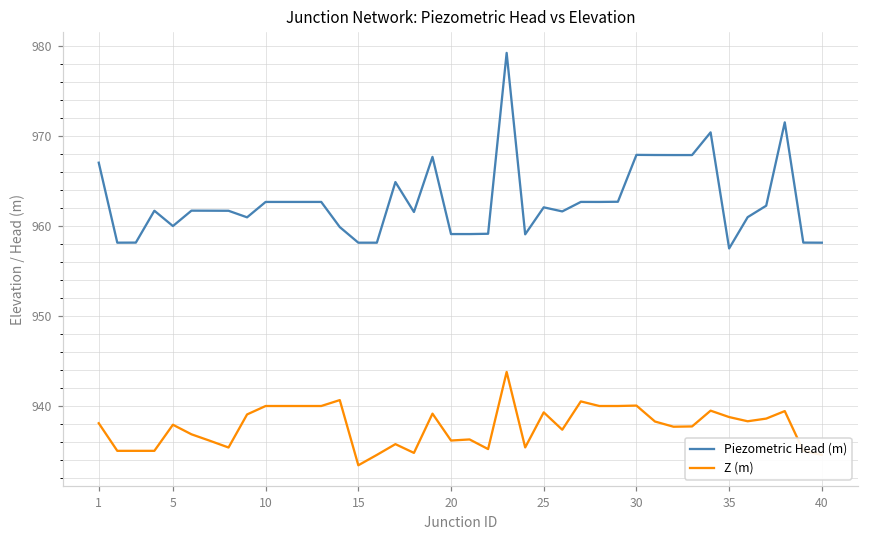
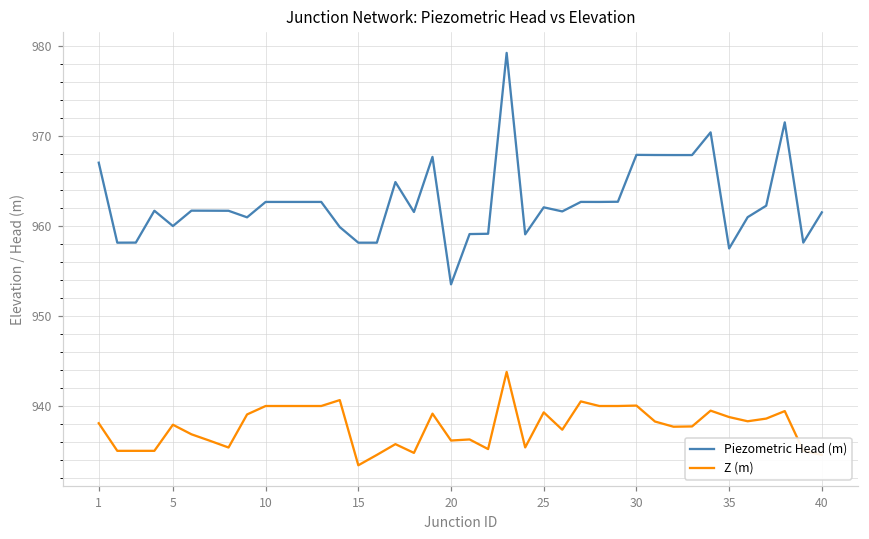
  {
    "Piezometric Head (m)": {
      "1": 967,
      "5": 960,
      "10": 963,
      "15": 958,
-     "20": 959,
+     "20": 954,
      "25": 962,
      "30": 968,
      "35": 958,
-     "40": 958
+     "40": 962
    },
    "Z (m)": {
      "1": 938,
      "5": 938,
      "10": 940,
      "15": 933,
      "20": 936,
      "25": 939,
      "30": 940,
      "35": 939
    }
  }
